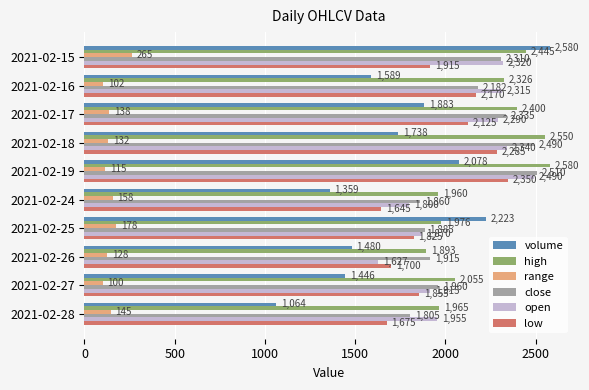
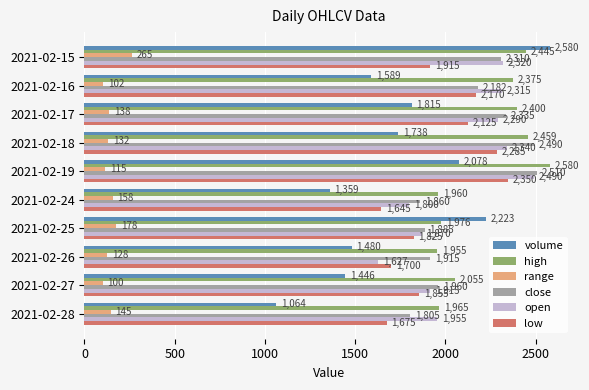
  {
    "volume": {
      "2021-02-15": "2,580",
      "2021-02-16": "1,589",
-     "2021-02-17": "1,883",
+     "2021-02-17": "1,815",
      "2021-02-18": "1,738",
      "2021-02-19": "2,078",
      "2021-02-24": "1,359",
      "2021-02-25": "2,223",
      "2021-02-26": "1,480",
      "2021-02-27": "1,446",
      "2021-02-28": "1,064"
    },
    "high": {
      "2021-02-15": "2,445",
-     "2021-02-16": "2,326",
+     "2021-02-16": "2,375",
      "2021-02-17": "2,400",
-     "2021-02-18": "2,550",
+     "2021-02-18": "2,459",
      "2021-02-19": "2,580",
      "2021-02-24": "1,960",
      "2021-02-25": "1,976",
-     "2021-02-26": "1,893",
+     "2021-02-26": "1,955",
      "2021-02-27": "2,055",
      "2021-02-28": "1,965"
    },
    "close": {
      "2021-02-18": "2,490",
      "2021-02-28": "1,805"
    },
    "open": {
      "2021-02-16": "2,315",
      "2021-02-28": "1,955"
    }
  }
